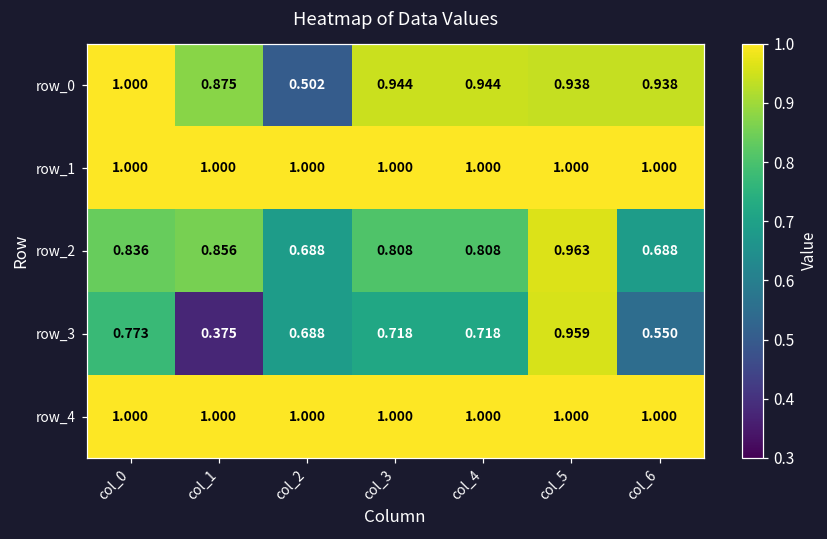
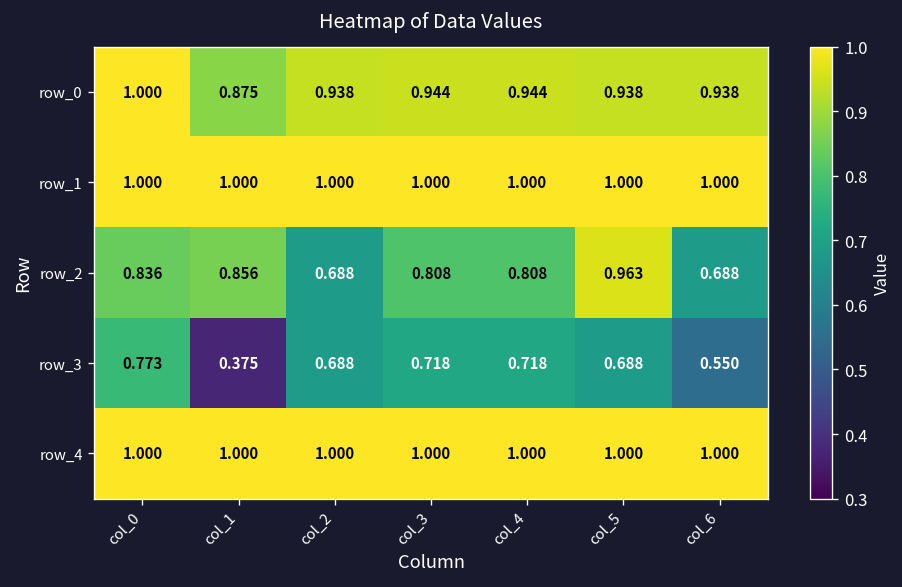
  {
    "row_0": {
      "col_0": 1.000,
      "col_1": 0.875,
-     "col_2": 0.502,
+     "col_2": 0.938,
      "col_3": 0.944,
      "col_4": 0.944,
      "col_5": 0.938,
      "col_6": 0.938
    },
    "row_1": {
      "col_0": 1.000,
      "col_1": 1.000,
      "col_2": 1.000,
      "col_3": 1.000,
      "col_4": 1.000,
      "col_5": 1.000,
      "col_6": 1.000
    },
    "row_2": {
      "col_0": 0.836,
      "col_1": 0.856,
      "col_2": 0.688,
      "col_3": 0.808,
      "col_4": 0.808,
      "col_5": 0.963,
      "col_6": 0.688
    },
    "row_3": {
      "col_0": 0.773,
      "col_1": 0.375,
      "col_2": 0.688,
      "col_3": 0.718,
      "col_4": 0.718,
-     "col_5": 0.959,
+     "col_5": 0.688,
      "col_6": 0.550
    },
    "row_4": {
      "col_0": 1.000,
      "col_1": 1.000,
      "col_2": 1.000,
      "col_3": 1.000,
      "col_4": 1.000,
      "col_5": 1.000,
      "col_6": 1.000
    }
  }
